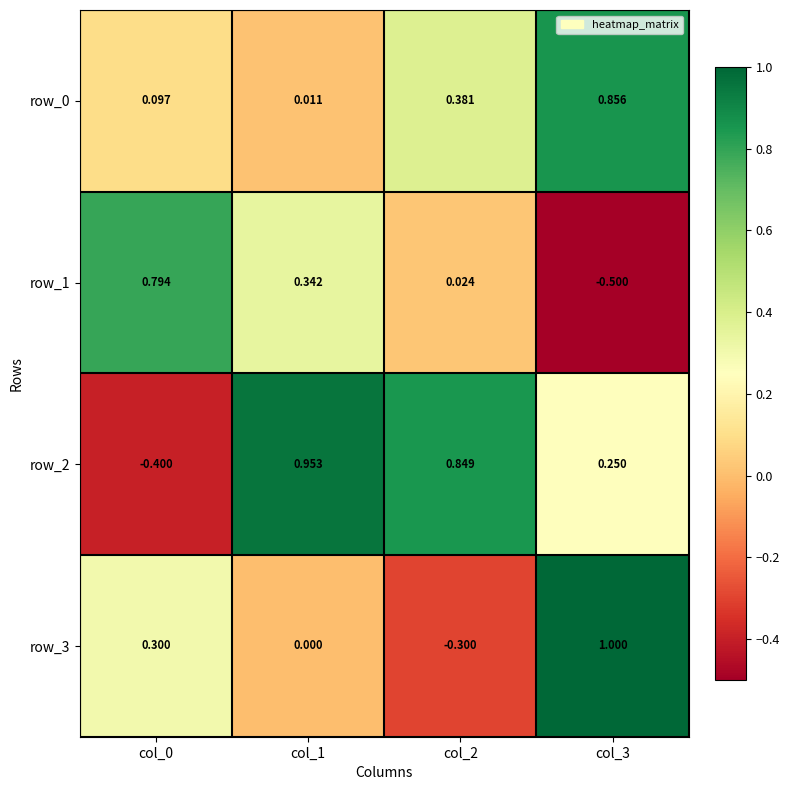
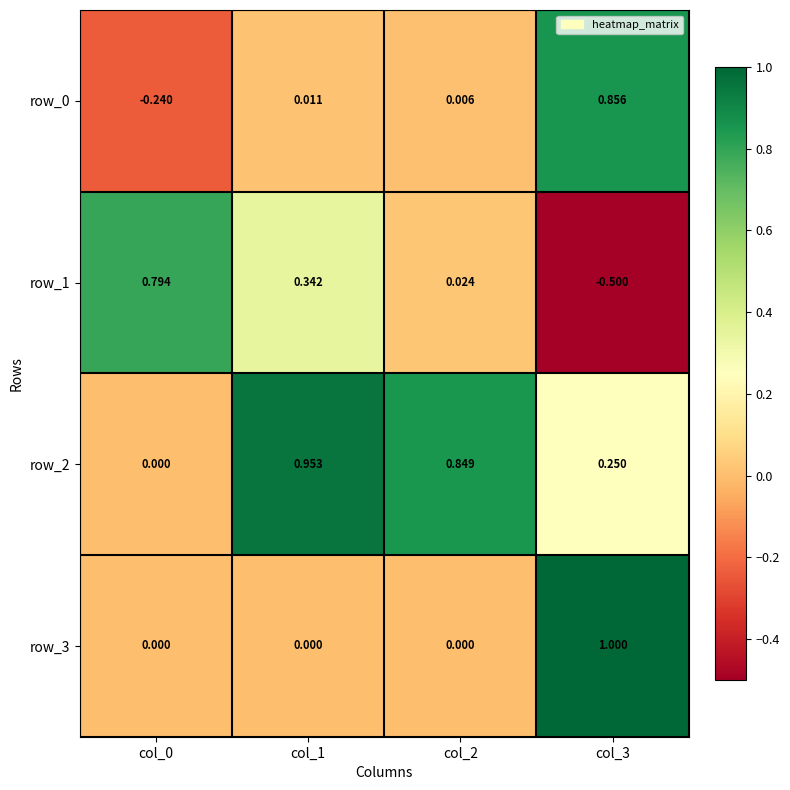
  {
    "row_0": {
-     "col_0": 0.097,
+     "col_0": -0.240,
      "col_1": 0.011,
-     "col_2": 0.381,
+     "col_2": 0.006,
      "col_3": 0.856
    },
    "row_1": {
      "col_0": 0.794,
      "col_1": 0.342,
      "col_2": 0.024,
      "col_3": -0.500
    },
    "row_2": {
-     "col_0": -0.400,
+     "col_0": 0.000,
      "col_1": 0.953,
      "col_2": 0.849,
      "col_3": 0.250
    },
    "row_3": {
-     "col_0": 0.300,
+     "col_0": 0.000,
      "col_1": 0.000,
-     "col_2": -0.300,
+     "col_2": 0.000,
      "col_3": 1.000
    }
  }
